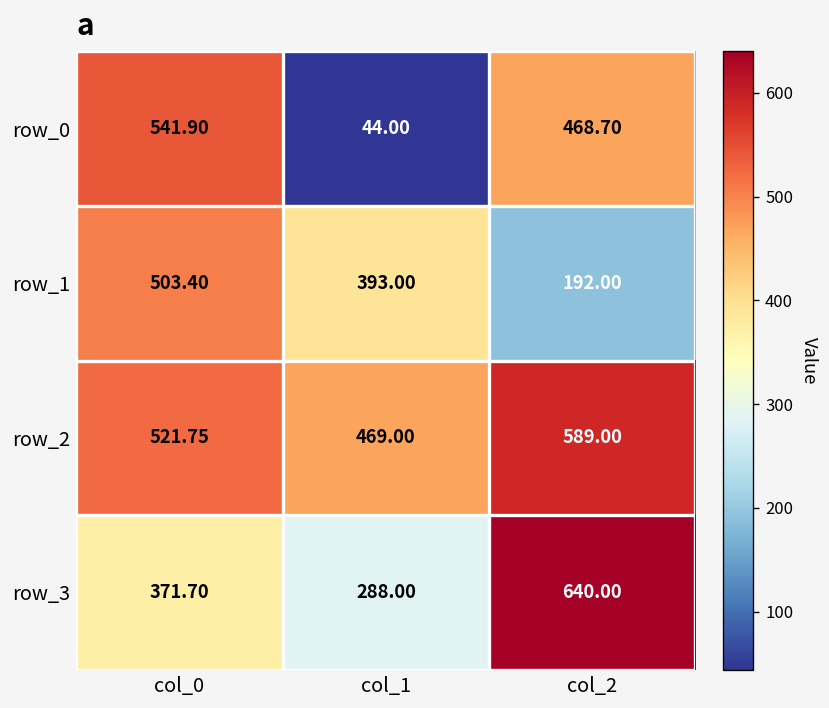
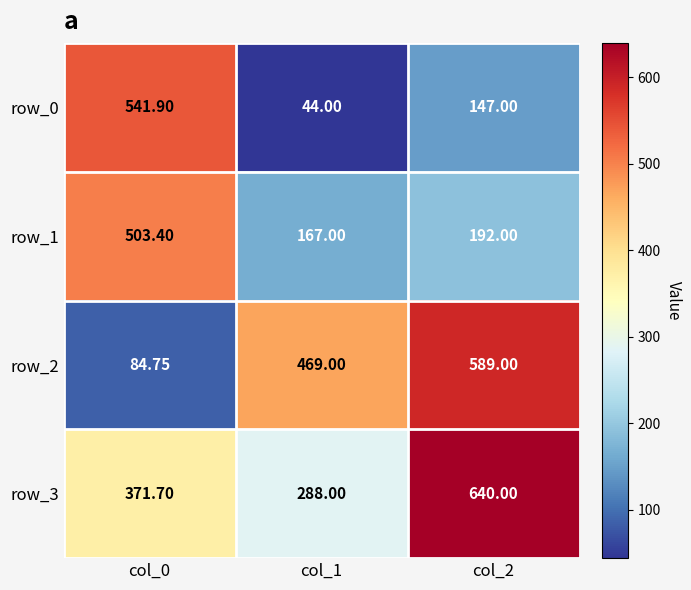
  {
    "row_0": {
      "col_0": 541.90,
      "col_1": 44.00,
-     "col_2": 468.70
+     "col_2": 147.00
    },
    "row_1": {
      "col_0": 503.40,
-     "col_1": 393.00,
+     "col_1": 167.00,
      "col_2": 192.00
    },
    "row_2": {
-     "col_0": 521.75,
+     "col_0": 84.75,
      "col_1": 469.00,
      "col_2": 589.00
    },
    "row_3": {
      "col_0": 371.70,
      "col_1": 288.00,
      "col_2": 640.00
    }
  }
